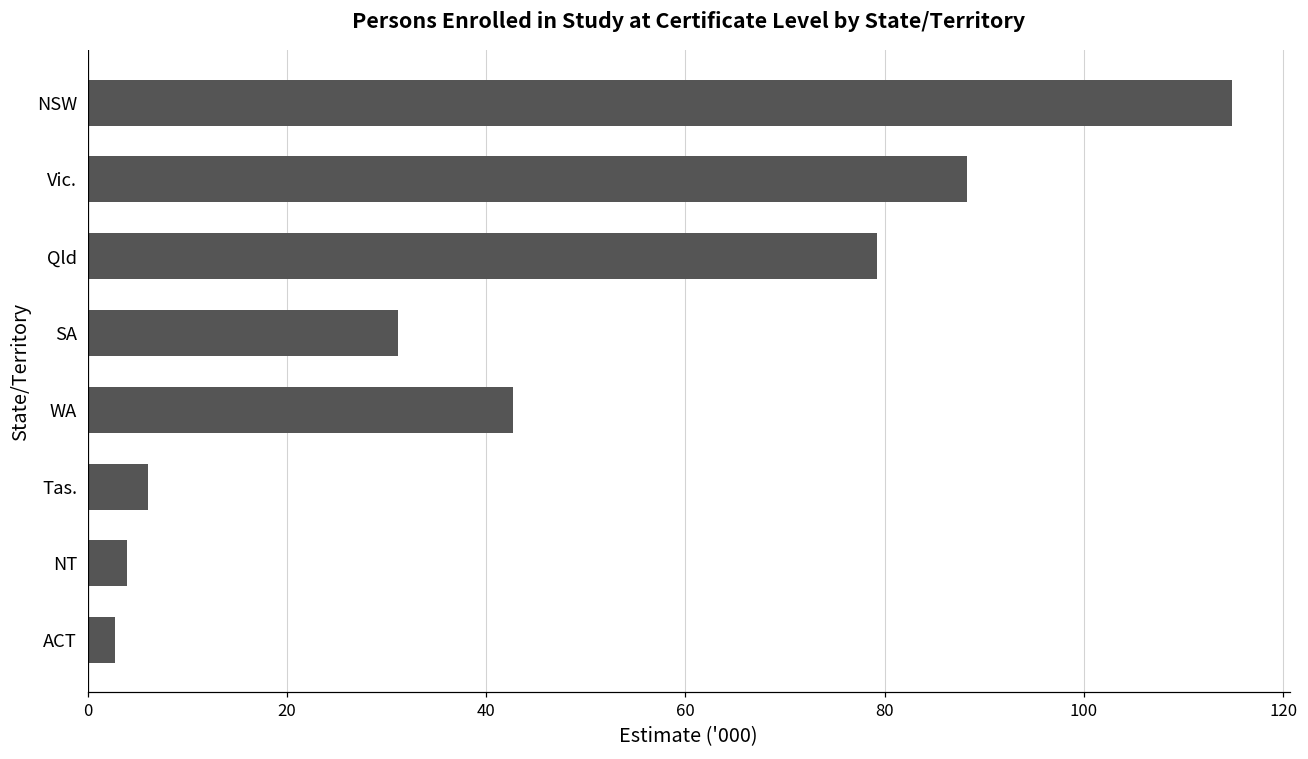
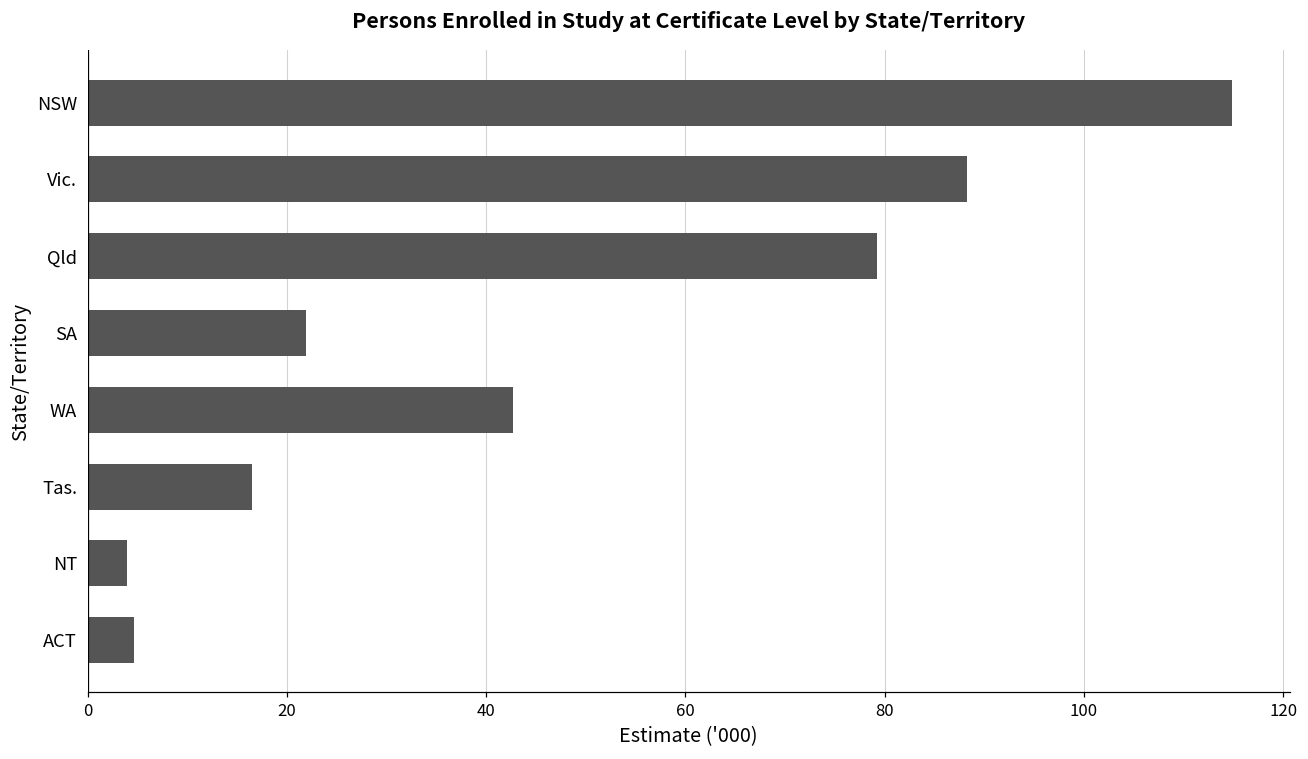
  {
    "NSW": 115,
    "Vic.": 88,
    "Qld": 79,
-   "SA": 31,
+   "SA": 22,
    "WA": 43,
-   "Tas.": 6,
+   "Tas.": 17,
    "NT": 4,
-   "ACT": 3
+   "ACT": 5
  }
